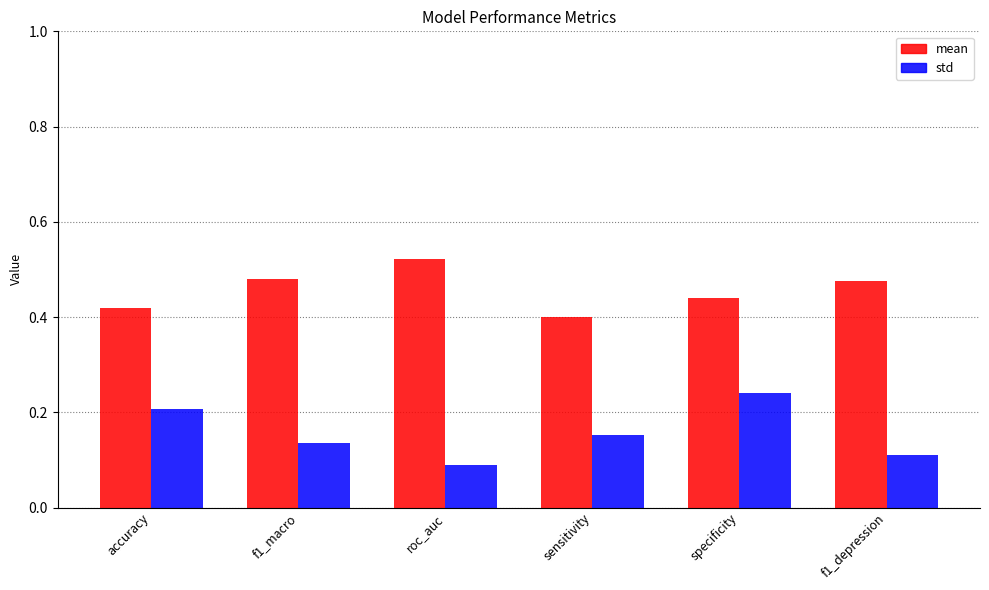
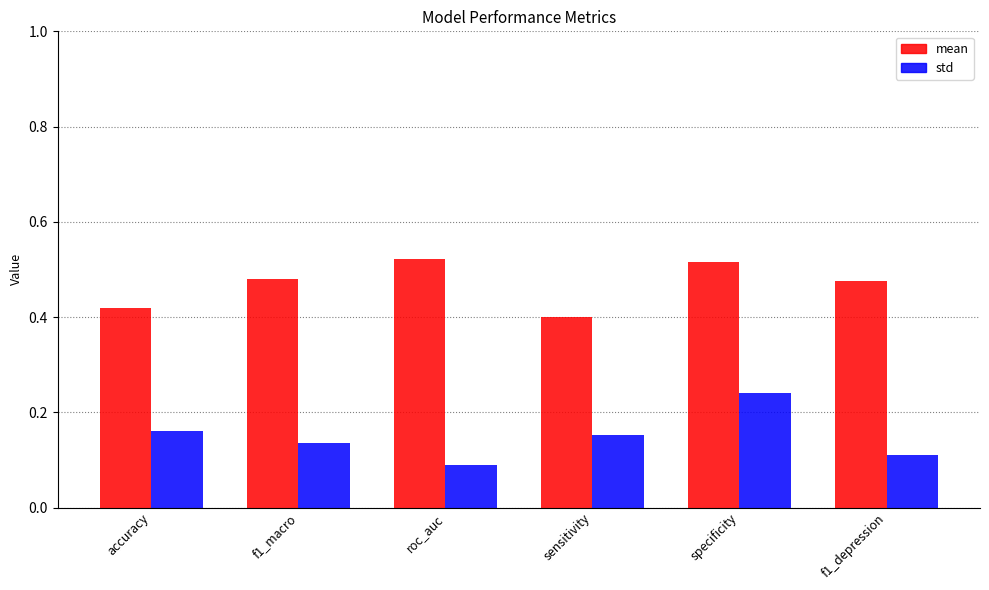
  {
    "mean": {
      "accuracy": 0.42,
      "f1_macro": 0.48,
      "roc_auc": 0.52,
      "sensitivity": 0.40,
-     "specificity": 0.44,
+     "specificity": 0.52,
      "f1_depression": 0.48
    },
    "std": {
-     "accuracy": 0.21,
+     "accuracy": 0.16,
      "f1_macro": 0.14,
      "roc_auc": 0.09,
      "sensitivity": 0.15,
      "specificity": 0.24,
      "f1_depression": 0.11
    }
  }
